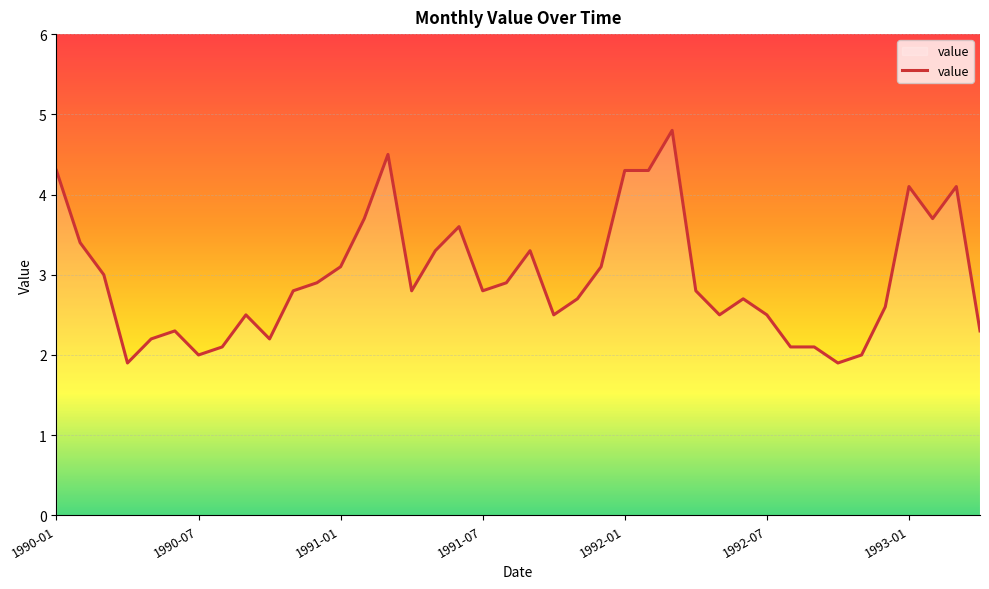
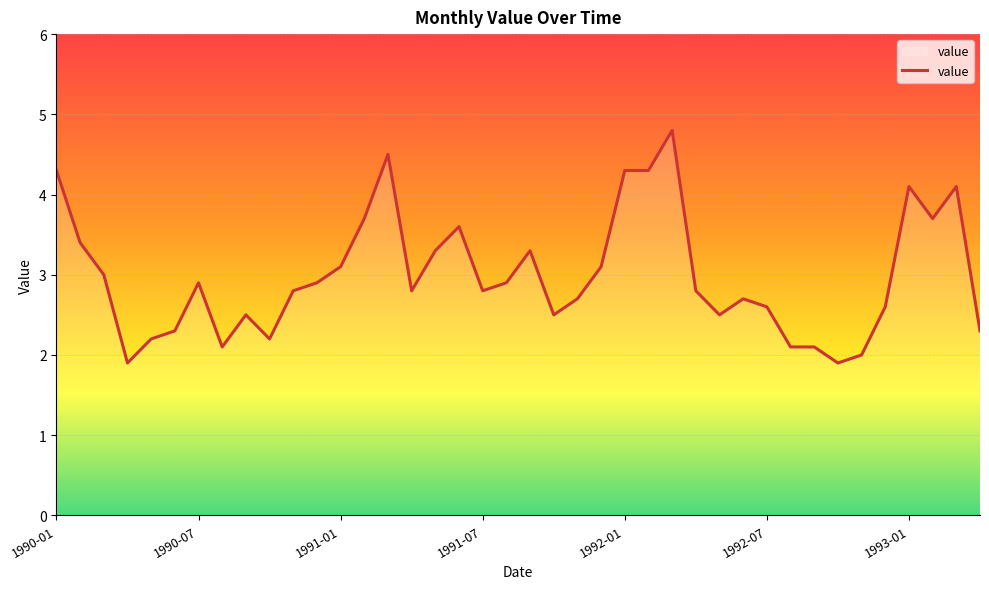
  {
    "1990-01": 4.3,
-   "1990-07": 2.0,
+   "1990-07": 2.9,
    "1991-01": 3.1,
    "1991-07": 2.8,
    "1992-01": 4.3,
-   "1992-07": 2.5,
+   "1992-07": 2.6,
    "1993-01": 4.1
  }
